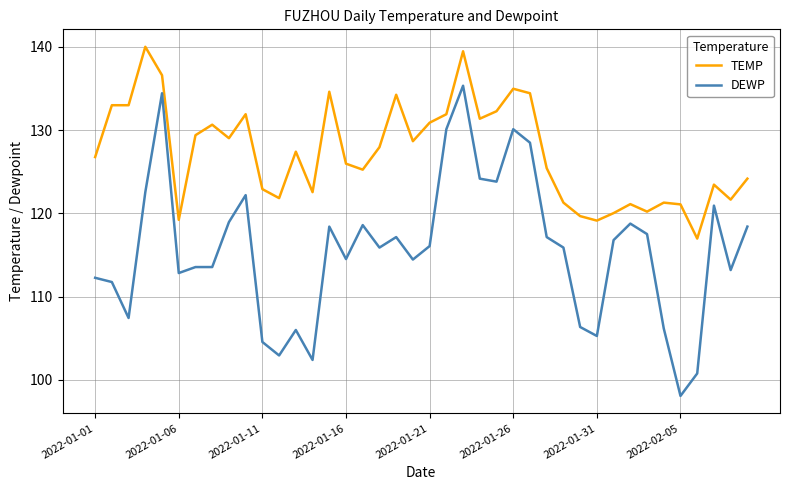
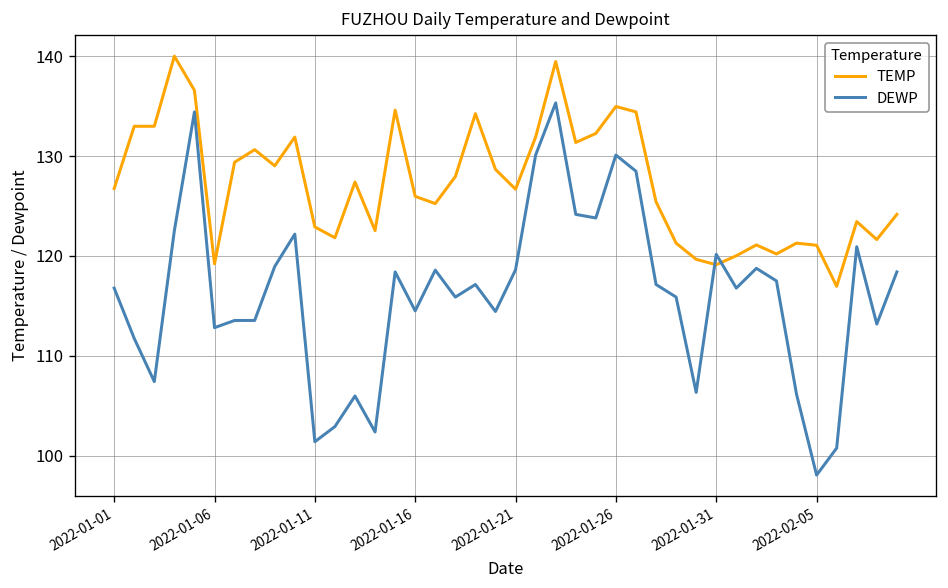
  {
    "TEMP": {
      "2022-01-01": 127,
      "2022-01-06": 119,
      "2022-01-11": 123,
      "2022-01-16": 126,
-     "2022-01-21": 131,
+     "2022-01-21": 127,
      "2022-01-26": 135,
      "2022-01-31": 119,
      "2022-02-05": 121
    },
    "DEWP": {
-     "2022-01-01": 112,
+     "2022-01-01": 117,
      "2022-01-06": 113,
-     "2022-01-11": 105,
+     "2022-01-11": 101,
      "2022-01-16": 115,
-     "2022-01-21": 116,
+     "2022-01-21": 119,
      "2022-01-26": 130,
-     "2022-01-31": 105,
+     "2022-01-31": 120,
      "2022-02-05": 98
    }
  }
